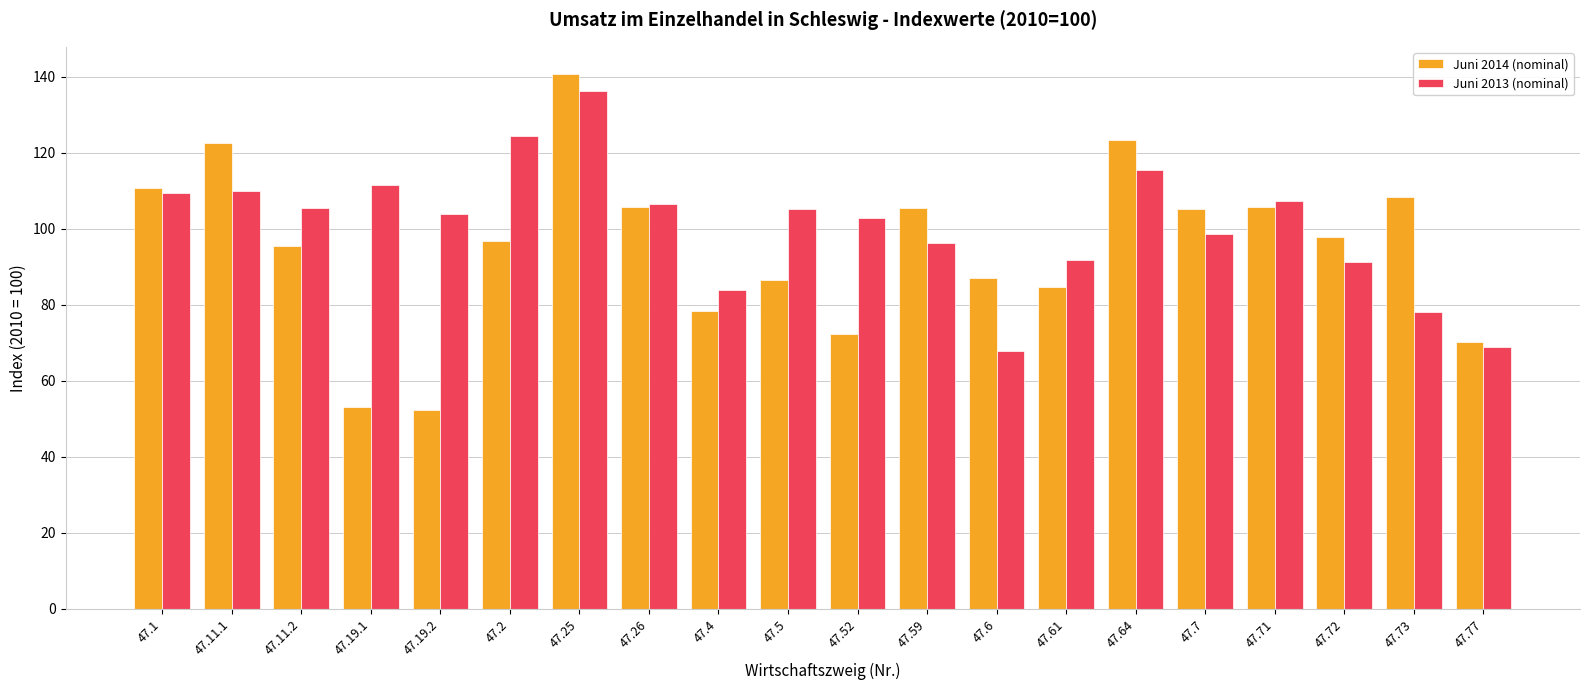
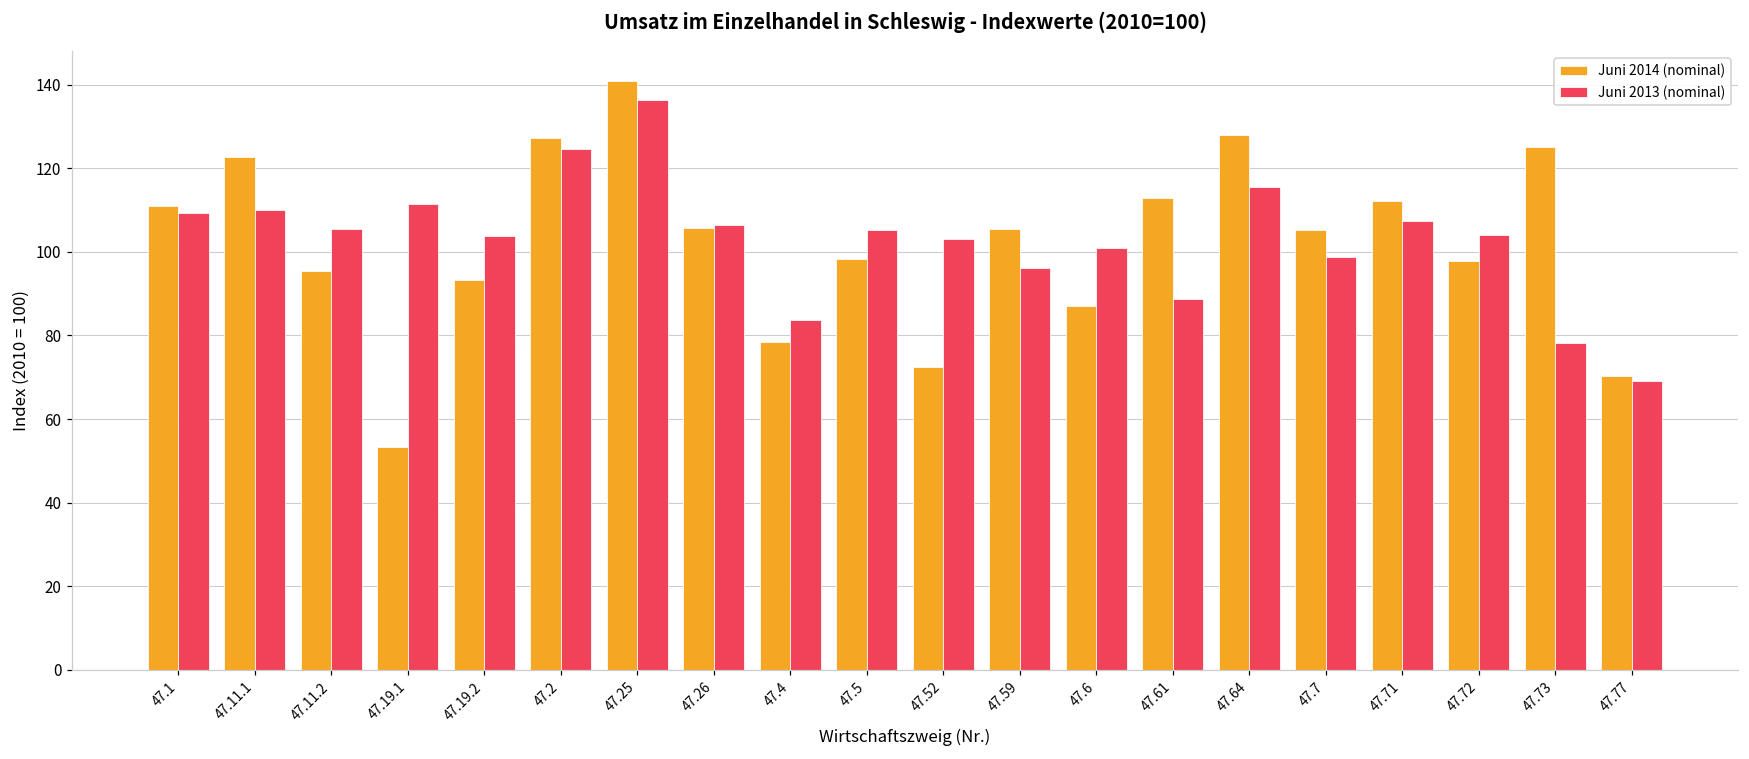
  {
    "Juni 2014 (nominal)": {
      "47.1": 111,
      "47.11.1": 123,
      "47.11.2": 96,
      "47.19.1": 53,
-     "47.19.2": 52,
-     "47.2": 97,
+     "47.19.2": 93,
+     "47.2": 127,
      "47.25": 141,
      "47.26": 106,
      "47.4": 78,
-     "47.5": 87,
+     "47.5": 98,
      "47.52": 72,
      "47.59": 106,
      "47.6": 87,
-     "47.61": 85,
-     "47.64": 123,
+     "47.61": 113,
+     "47.64": 128,
      "47.7": 105,
-     "47.71": 106,
+     "47.71": 112,
      "47.72": 98,
-     "47.73": 108,
+     "47.73": 125,
      "47.77": 70
    },
    "Juni 2013 (nominal)": {
      "47.1": 109,
      "47.11.1": 110,
      "47.11.2": 105,
      "47.19.1": 112,
      "47.19.2": 104,
      "47.2": 125,
      "47.25": 136,
      "47.26": 107,
      "47.4": 84,
      "47.5": 105,
      "47.52": 103,
      "47.59": 96,
-     "47.6": 68,
-     "47.61": 92,
+     "47.6": 101,
+     "47.61": 89,
      "47.64": 116,
      "47.7": 99,
      "47.71": 107,
-     "47.72": 91,
+     "47.72": 104,
      "47.73": 78,
      "47.77": 69
    }
  }
